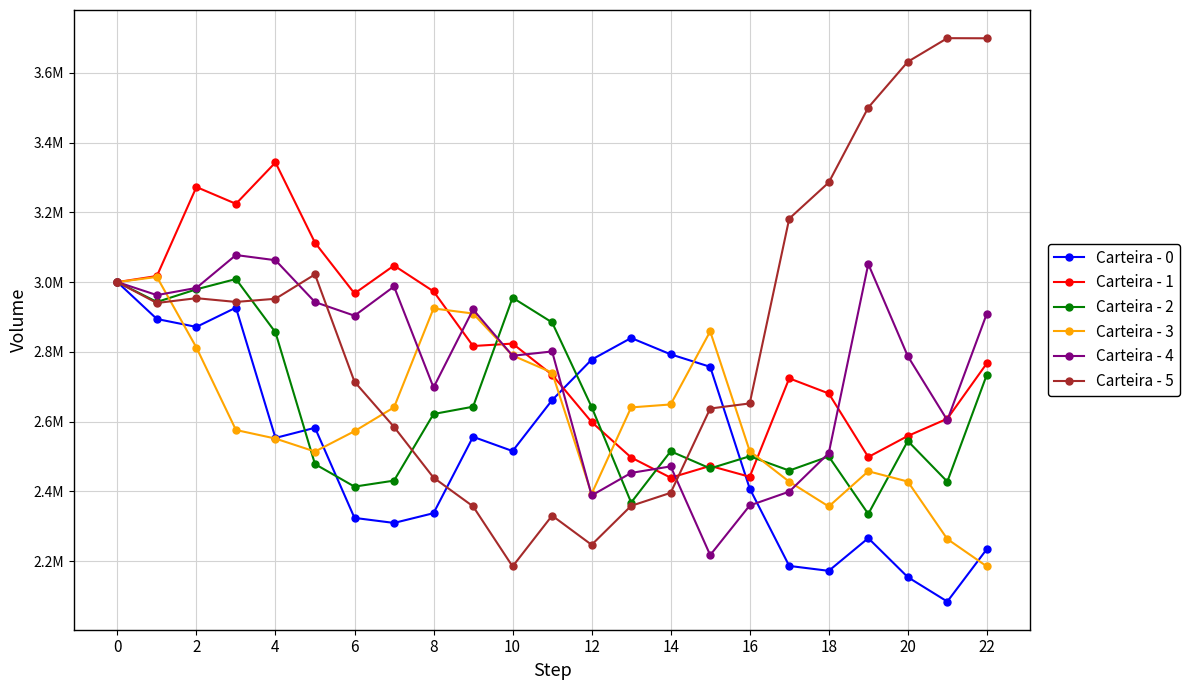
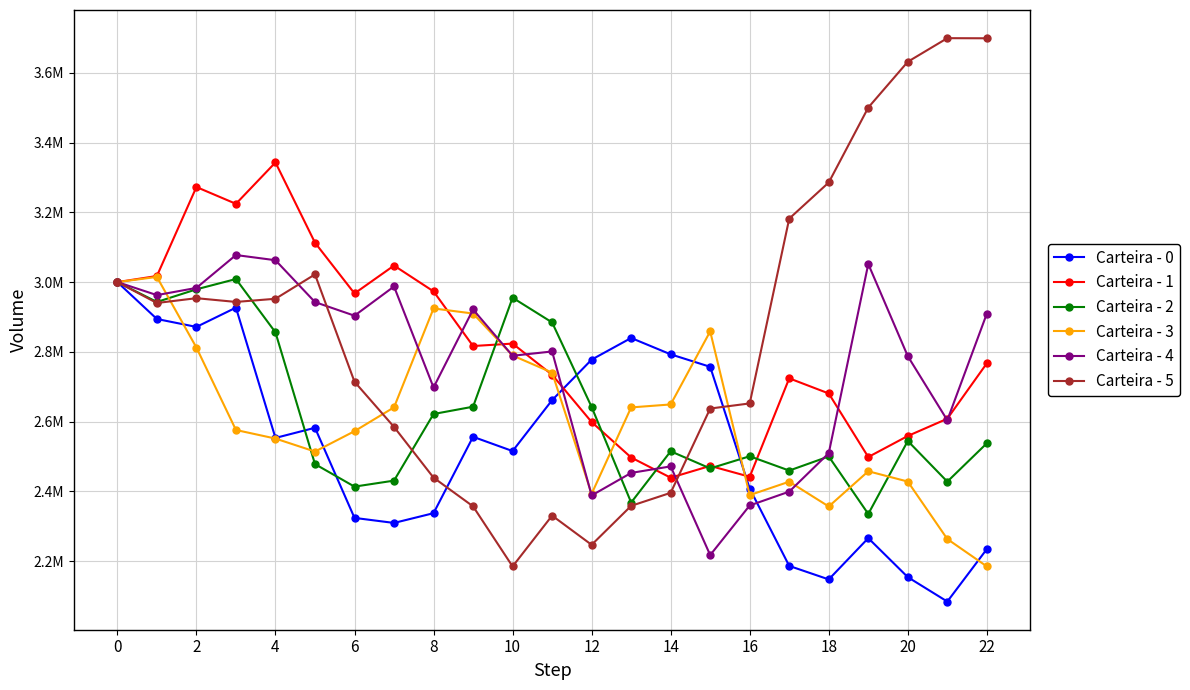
  {
    "Carteira - 0": {
      "2": 2870000,
      "6": 2320000,
      "8": 2340000,
      "10": 2520000,
      "12": 2780000,
      "14": 2790000,
      "16": 2410000,
-     "18": 2170000,
+     "18": 2150000,
      "20": 2150000,
      "22": 2230000
    },
    "Carteira - 1": {
      "2": 3270000,
      "4": 3340000,
      "6": 2970000,
      "8": 2970000,
      "10": 2820000,
      "12": 2600000,
      "14": 2440000,
      "16": 2440000,
      "18": 2680000,
      "20": 2560000,
      "22": 2770000
    },
    "Carteira - 2": {
      "4": 2860000,
      "6": 2410000,
      "8": 2620000,
      "10": 2960000,
      "12": 2640000,
      "14": 2510000,
      "16": 2500000,
      "18": 2500000,
      "20": 2540000,
-     "22": 2730000
+     "22": 2540000
    },
    "Carteira - 3": {
      "2": 2810000,
      "6": 2570000,
      "8": 2920000,
      "14": 2650000,
-     "16": 2520000,
+     "16": 2390000,
      "18": 2360000,
      "20": 2430000,
      "22": 2180000
    },
    "Carteira - 4": {
      "4": 3060000,
      "6": 2900000,
      "8": 2700000,
      "14": 2470000,
      "16": 2360000,
      "18": 2510000,
      "20": 2790000,
      "22": 2910000
    },
    "Carteira - 5": {
      "2": 2950000,
      "4": 2950000,
      "6": 2710000,
      "8": 2440000,
      "10": 2180000,
      "12": 2250000,
      "14": 2400000,
      "16": 2650000,
      "18": 3290000,
      "20": 3630000,
      "22": 3700000
    }
  }
